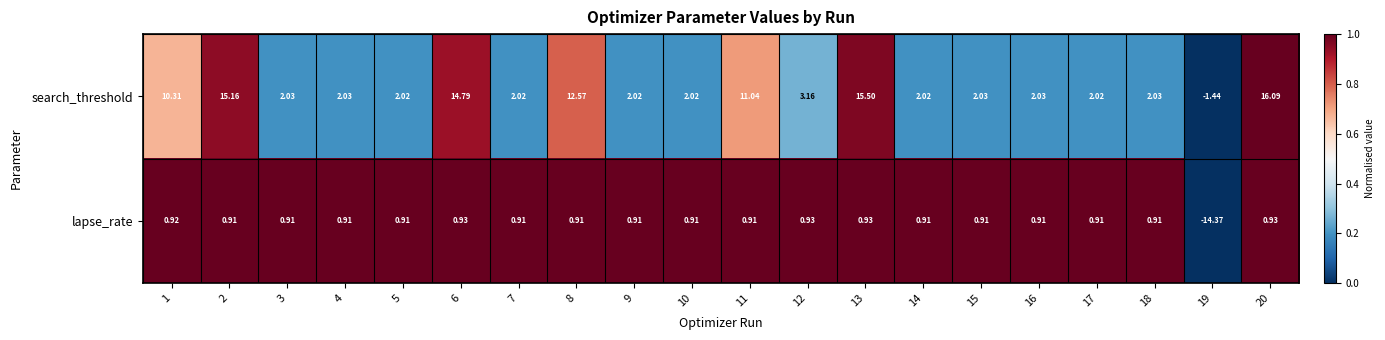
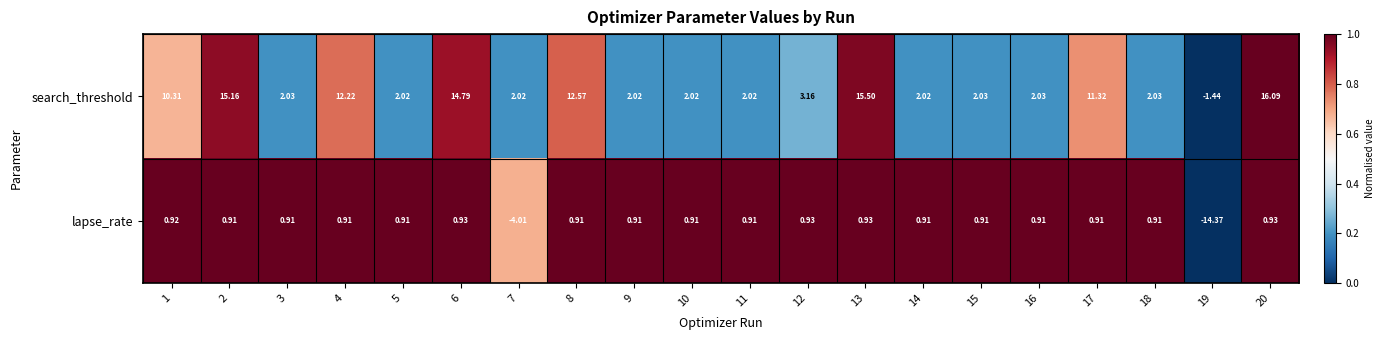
  {
    "search_threshold": {
      "1": 10.31,
      "2": 15.16,
      "3": 2.03,
-     "4": 2.03,
+     "4": 12.22,
      "5": 2.02,
      "6": 14.79,
      "7": 2.02,
      "8": 12.57,
      "9": 2.02,
      "10": 2.02,
-     "11": 11.04,
+     "11": 2.02,
      "12": 3.16,
      "13": 15.50,
      "14": 2.02,
      "15": 2.03,
      "16": 2.03,
-     "17": 2.02,
+     "17": 11.32,
      "18": 2.03,
      "19": -1.44,
      "20": 16.09
    },
    "lapse_rate": {
      "1": 0.92,
      "2": 0.91,
      "3": 0.91,
      "4": 0.91,
      "5": 0.91,
      "6": 0.93,
-     "7": 0.91,
+     "7": -4.01,
      "8": 0.91,
      "9": 0.91,
      "10": 0.91,
      "11": 0.91,
      "12": 0.93,
      "13": 0.93,
      "14": 0.91,
      "15": 0.91,
      "16": 0.91,
      "17": 0.91,
      "18": 0.91,
      "19": -14.37,
      "20": 0.93
    }
  }
